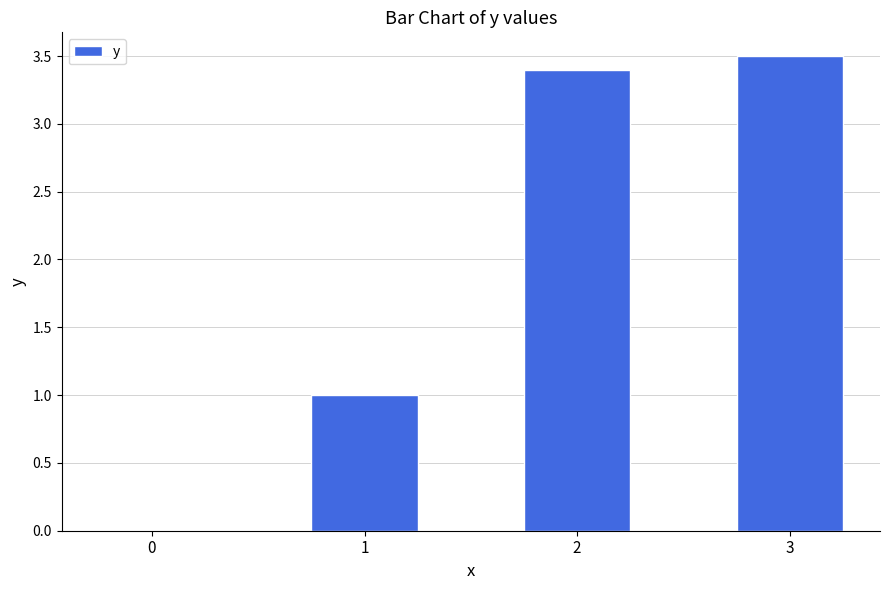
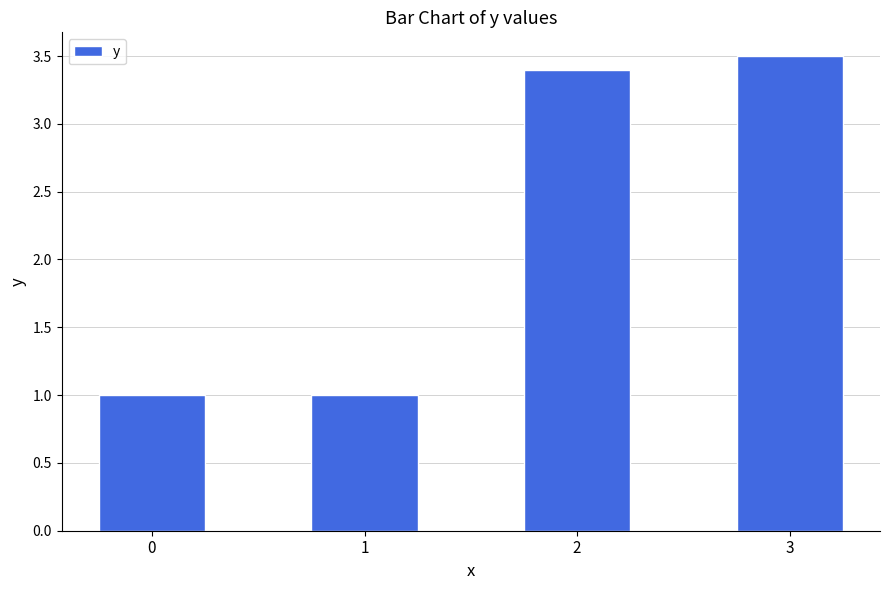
  {
-   "0": 0,
+   "0": 1,
    "1": 1,
    "2": 3.40,
    "3": 3.50
  }
